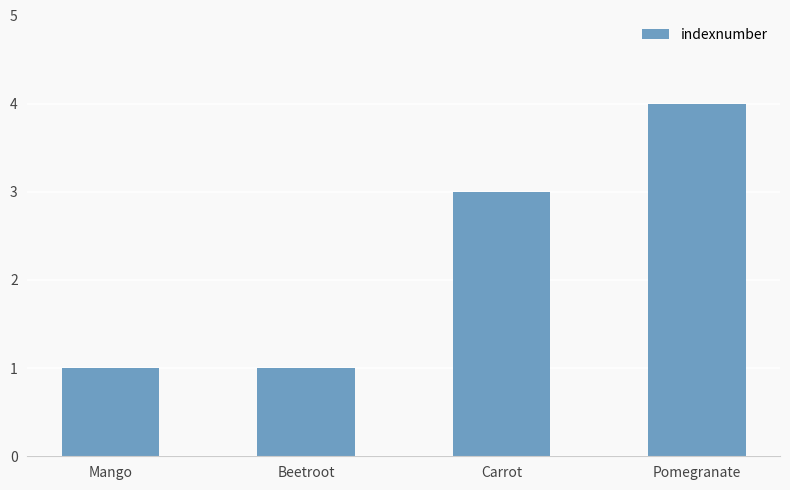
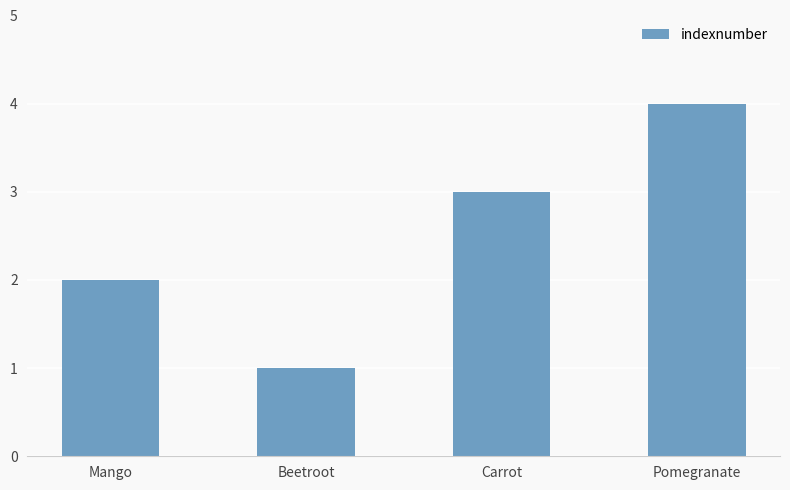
  {
-   "Mango": 1,
+   "Mango": 2,
    "Beetroot": 1,
    "Carrot": 3,
    "Pomegranate": 4
  }
